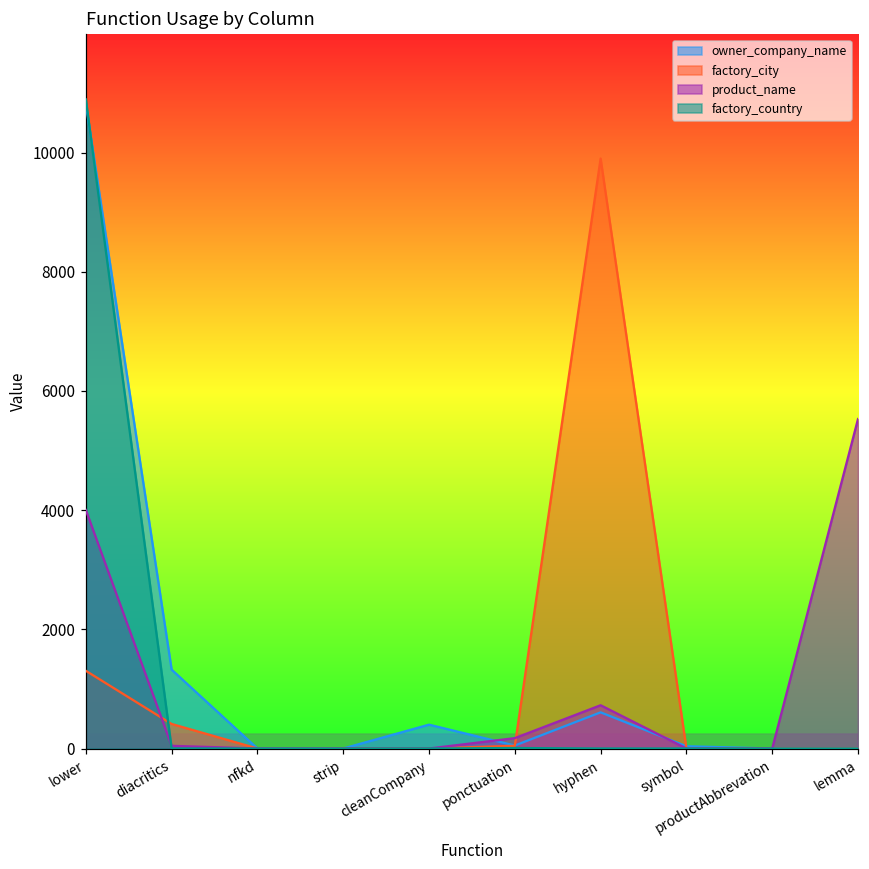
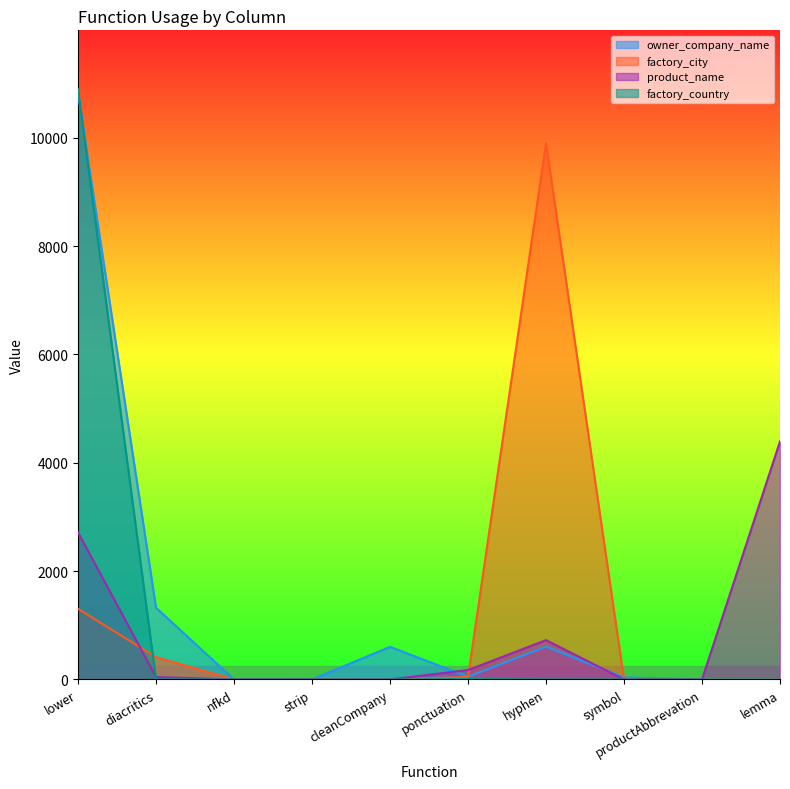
  {
    "owner_company_name": {
      "lower": 10800,
      "diacritics": 1300,
-     "cleanCompany": 400,
+     "cleanCompany": 600,
      "hyphen": 600
    },
    "factory_city": {
      "lower": 1300,
      "diacritics": 400,
      "hyphen": 9900
    },
    "product_name": {
-     "lower": 4000,
+     "lower": 2700,
      "hyphen": 700,
-     "lemma": 5500
+     "lemma": 4400
    },
    "factory_country": {
      "lower": 10900
    }
  }
